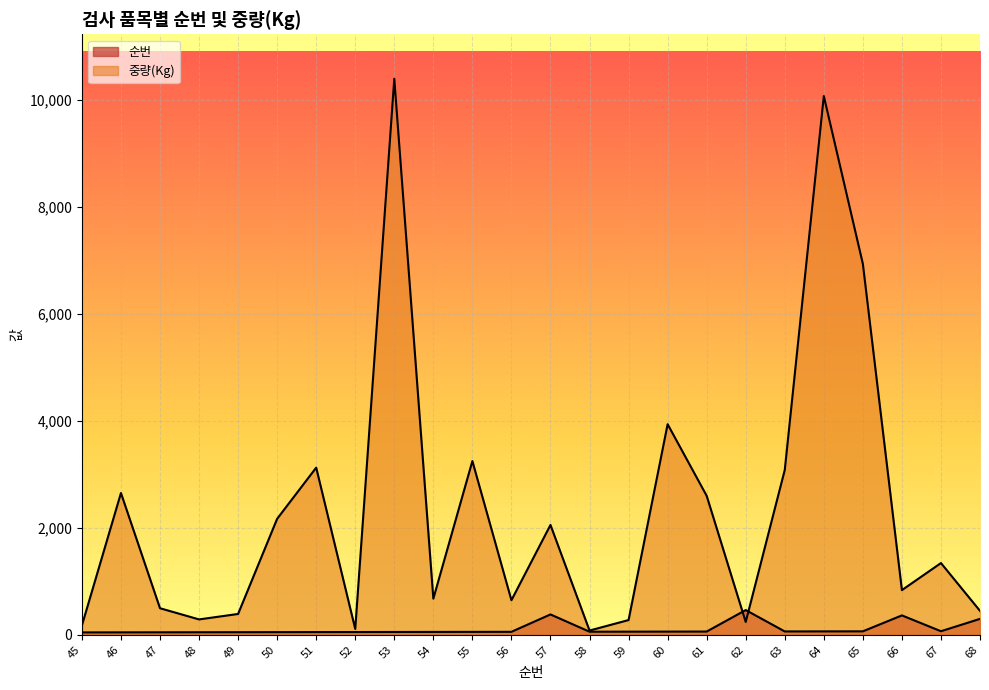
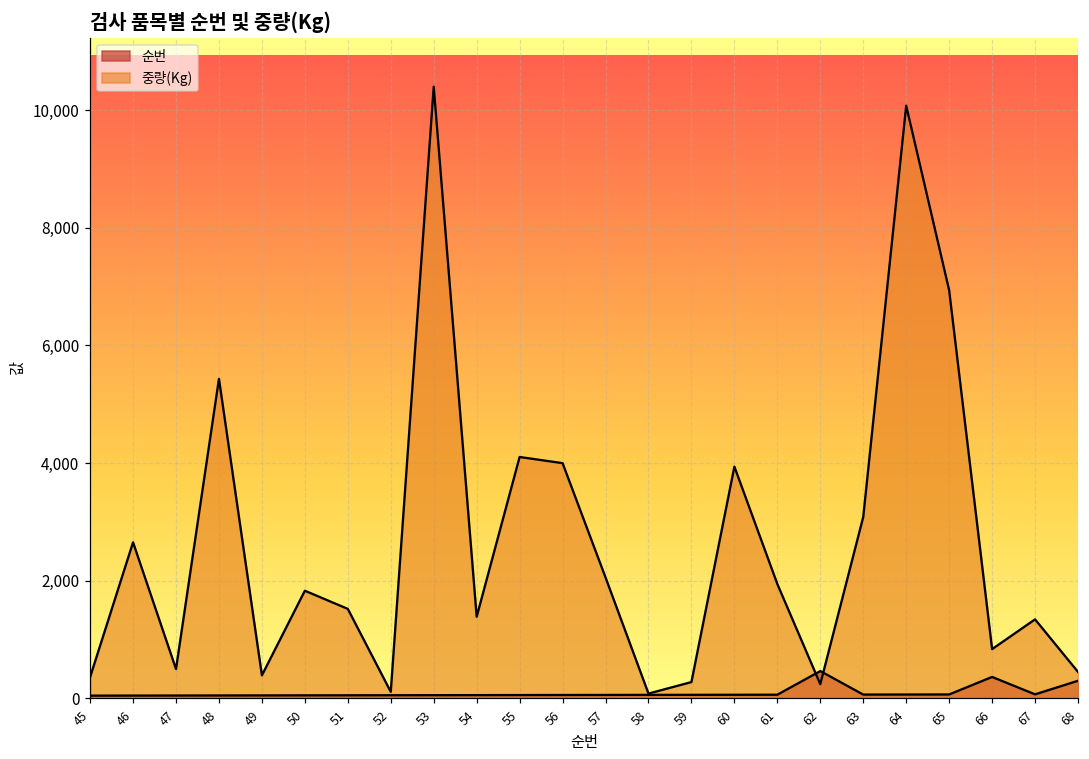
  {
    "순번": {
      "45": "0",
      "46": "0",
      "47": "0",
      "48": "0",
      "49": "0",
      "50": "100",
      "51": "100",
      "52": "100",
      "53": "100",
      "54": "100",
      "55": "100",
      "56": "100",
-     "57": "400",
+     "57": "100",
      "59": "100",
      "60": "100",
      "61": "100",
      "62": "500",
      "63": "100",
      "64": "100",
      "65": "100",
      "66": "400",
      "67": "100",
      "68": "300"
    },
    "중량(Kg)": {
-     "45": "200",
+     "45": "400",
      "46": "2,700",
      "47": "500",
-     "48": "300",
+     "48": "5,400",
      "49": "400",
-     "50": "2,200",
-     "51": "3,100",
+     "50": "1,800",
+     "51": "1,500",
      "52": "100",
      "53": "10,400",
-     "54": "700",
-     "55": "3,300",
-     "56": "600",
+     "54": "1,400",
+     "55": "4,100",
+     "56": "4,000",
      "57": "2,100",
      "59": "300",
      "60": "3,900",
-     "61": "2,600",
+     "61": "1,900",
      "62": "200",
      "63": "3,100",
      "64": "10,100",
      "65": "6,900",
      "66": "800",
      "67": "1,300",
      "68": "400"
    }
  }
